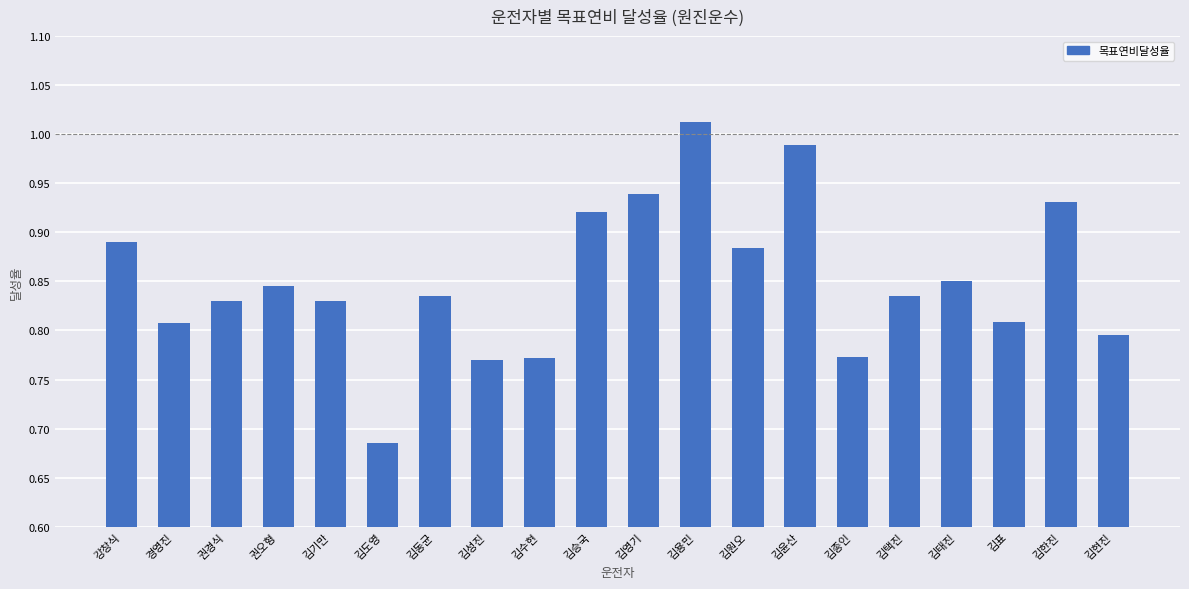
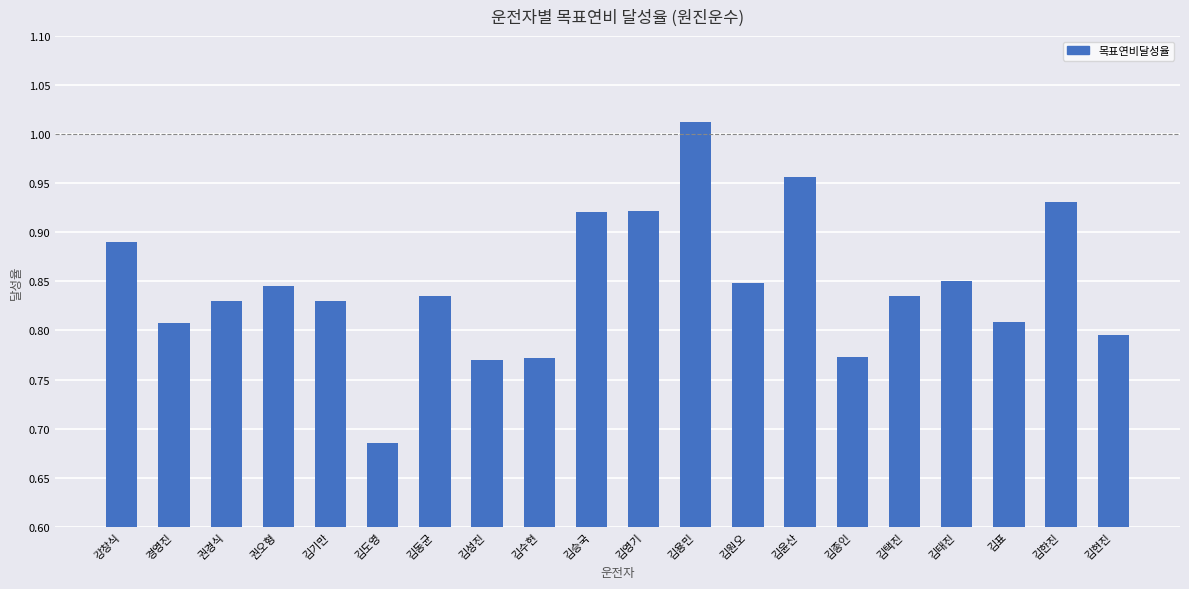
  {
    "강창식": 0.89,
    "경영진": 0.81,
    "권경식": 0.83,
    "권오형": 0.85,
    "김기만": 0.83,
    "김도영": 0.69,
    "김동균": 0.83,
    "김성진": 0.77,
    "김수현": 0.77,
    "김승국": 0.92,
-   "김영기": 0.94,
+   "김영기": 0.92,
    "김용민": 1.01,
-   "김원오": 0.88,
-   "김윤산": 0.99,
+   "김원오": 0.85,
+   "김윤산": 0.96,
    "김종인": 0.77,
    "김택진": 0.83,
    "김태진": 0.85,
    "김표": 0.81,
    "김한진": 0.93,
    "김현진": 0.80
  }
